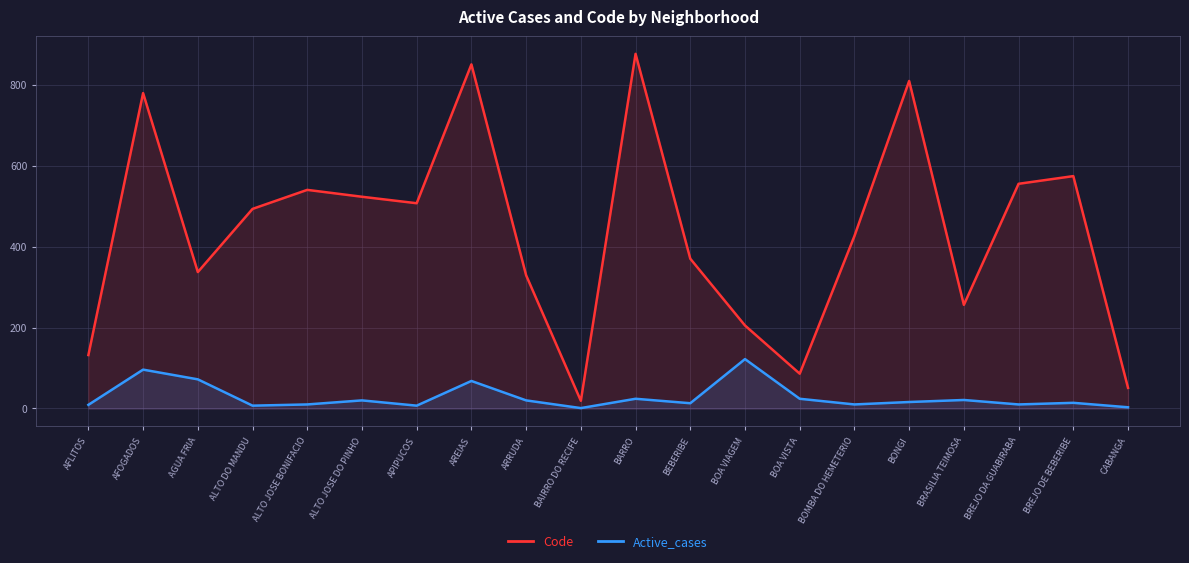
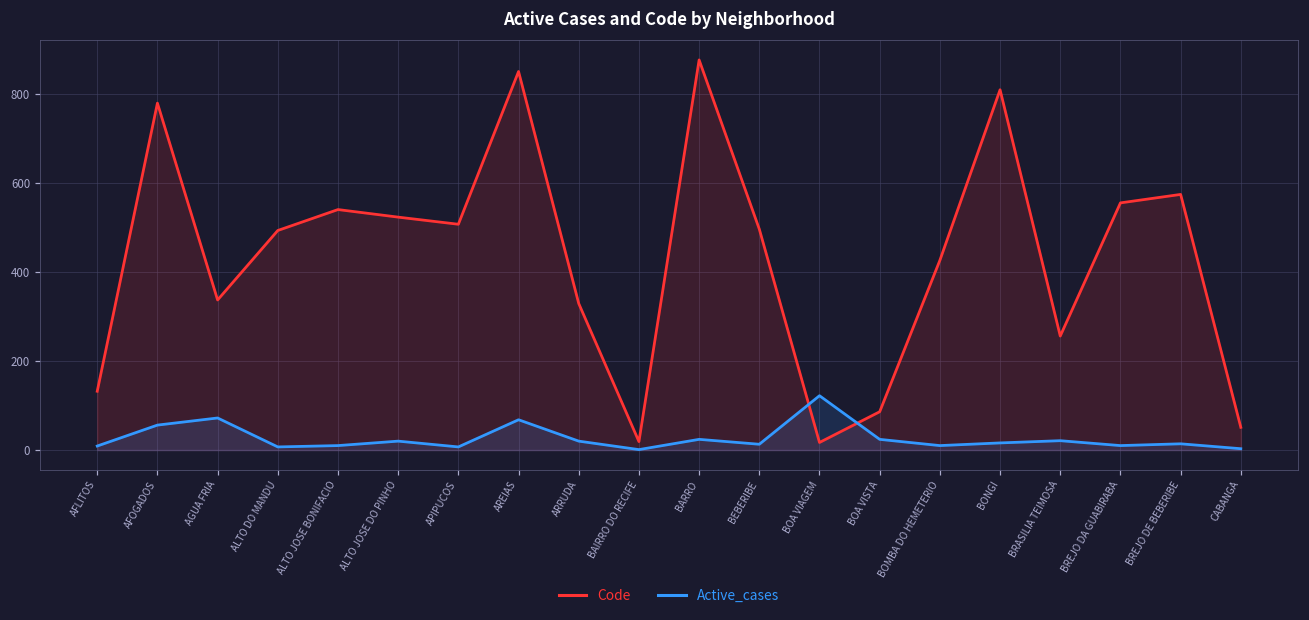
  {
    "Code": {
      "AFLITOS": 130,
      "AFOGADOS": 780,
      "AGUA FRIA": 340,
      "ALTO DO MANDU": 490,
      "ALTO JOSE BONIFACIO": 540,
      "ALTO JOSE DO PINHO": 520,
      "APIPUCOS": 510,
      "AREIAS": 850,
      "ARRUDA": 330,
      "BAIRRO DO RECIFE": 20,
      "BARRO": 880,
-     "BEBERIBE": 370,
-     "BOA VIAGEM": 210,
+     "BEBERIBE": 500,
+     "BOA VIAGEM": 20,
      "BOA VISTA": 90,
      "BOMBA DO HEMETERIO": 430,
      "BONGI": 810,
      "BRASILIA TEIMOSA": 260,
      "BREJO DA GUABIRABA": 560,
      "BREJO DE BEBERIBE": 570,
      "CABANGA": 50
    },
    "Active_cases": {
      "AFLITOS": 10,
-     "AFOGADOS": 100,
+     "AFOGADOS": 60,
      "AGUA FRIA": 70,
      "ALTO DO MANDU": 10,
      "ALTO JOSE BONIFACIO": 10,
      "ALTO JOSE DO PINHO": 20,
      "APIPUCOS": 10,
      "AREIAS": 70,
      "ARRUDA": 20,
      "BAIRRO DO RECIFE": 0,
      "BARRO": 20,
      "BEBERIBE": 10,
      "BOA VIAGEM": 120,
      "BOA VISTA": 20,
      "BOMBA DO HEMETERIO": 10,
      "BONGI": 20,
      "BRASILIA TEIMOSA": 20,
      "BREJO DA GUABIRABA": 10,
      "BREJO DE BEBERIBE": 10,
      "CABANGA": 0
    }
  }
